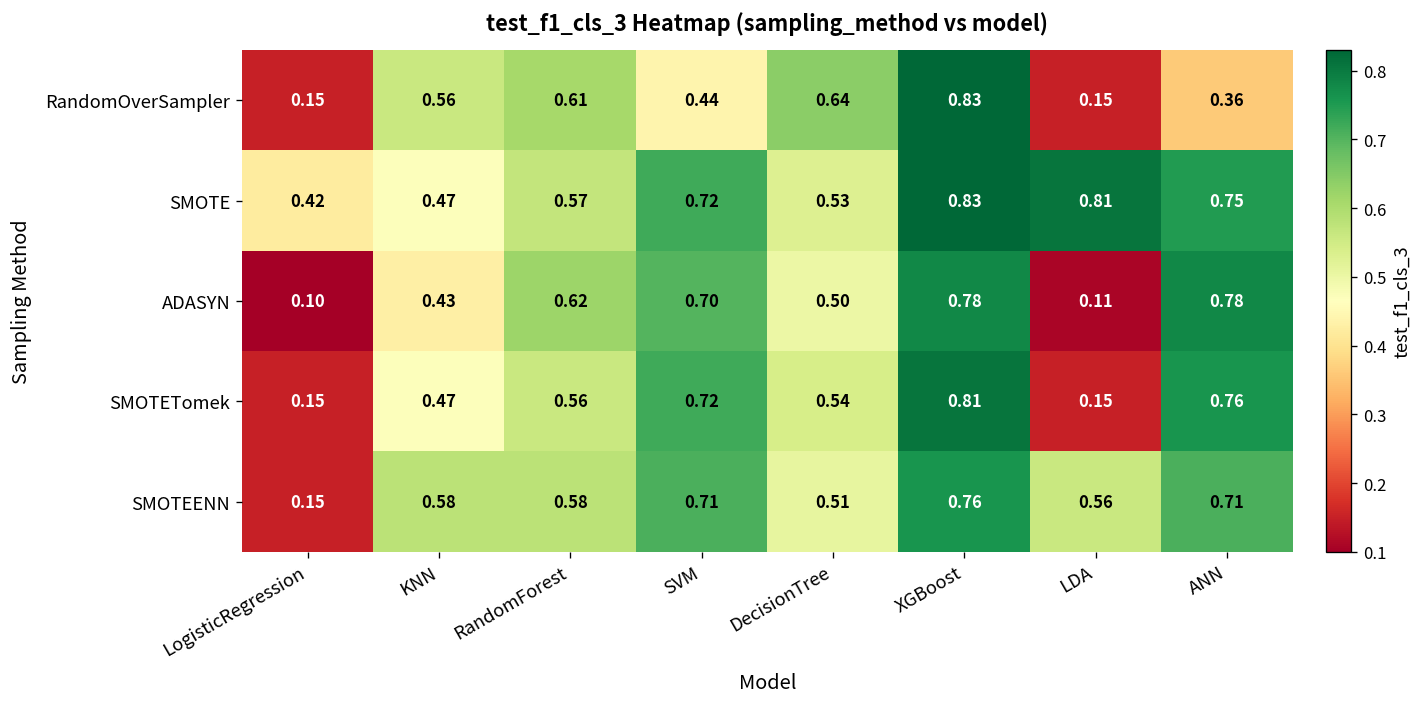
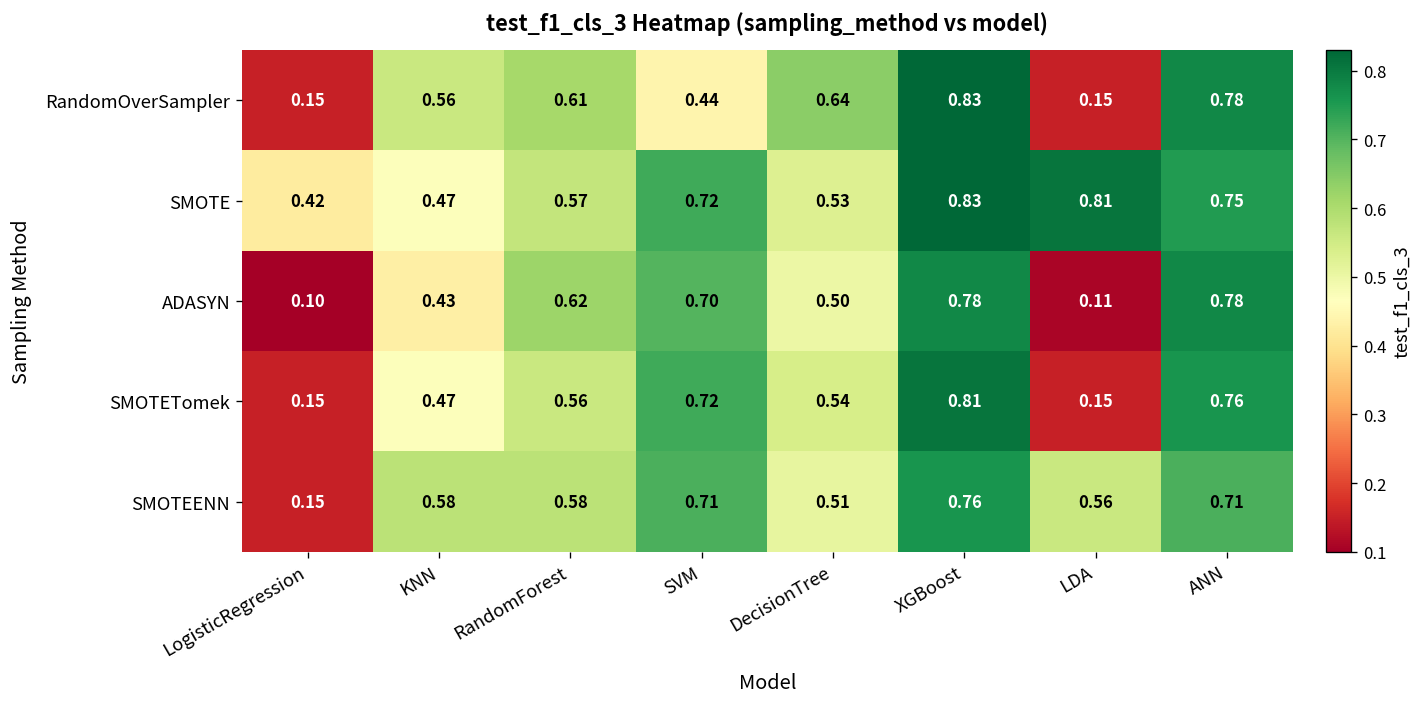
  {
    "RandomOverSampler": {
      "LogisticRegression": 0.15,
      "KNN": 0.56,
      "RandomForest": 0.61,
      "SVM": 0.44,
      "DecisionTree": 0.64,
      "XGBoost": 0.83,
      "LDA": 0.15,
-     "ANN": 0.36
+     "ANN": 0.78
    },
    "SMOTE": {
      "LogisticRegression": 0.42,
      "KNN": 0.47,
      "RandomForest": 0.57,
      "SVM": 0.72,
      "DecisionTree": 0.53,
      "XGBoost": 0.83,
      "LDA": 0.81,
      "ANN": 0.75
    },
    "ADASYN": {
      "LogisticRegression": 0.10,
      "KNN": 0.43,
      "RandomForest": 0.62,
      "SVM": 0.70,
      "DecisionTree": 0.50,
      "XGBoost": 0.78,
      "LDA": 0.11,
      "ANN": 0.78
    },
    "SMOTETomek": {
      "LogisticRegression": 0.15,
      "KNN": 0.47,
      "RandomForest": 0.56,
      "SVM": 0.72,
      "DecisionTree": 0.54,
      "XGBoost": 0.81,
      "LDA": 0.15,
      "ANN": 0.76
    },
    "SMOTEENN": {
      "LogisticRegression": 0.15,
      "KNN": 0.58,
      "RandomForest": 0.58,
      "SVM": 0.71,
      "DecisionTree": 0.51,
      "XGBoost": 0.76,
      "LDA": 0.56,
      "ANN": 0.71
    }
  }
